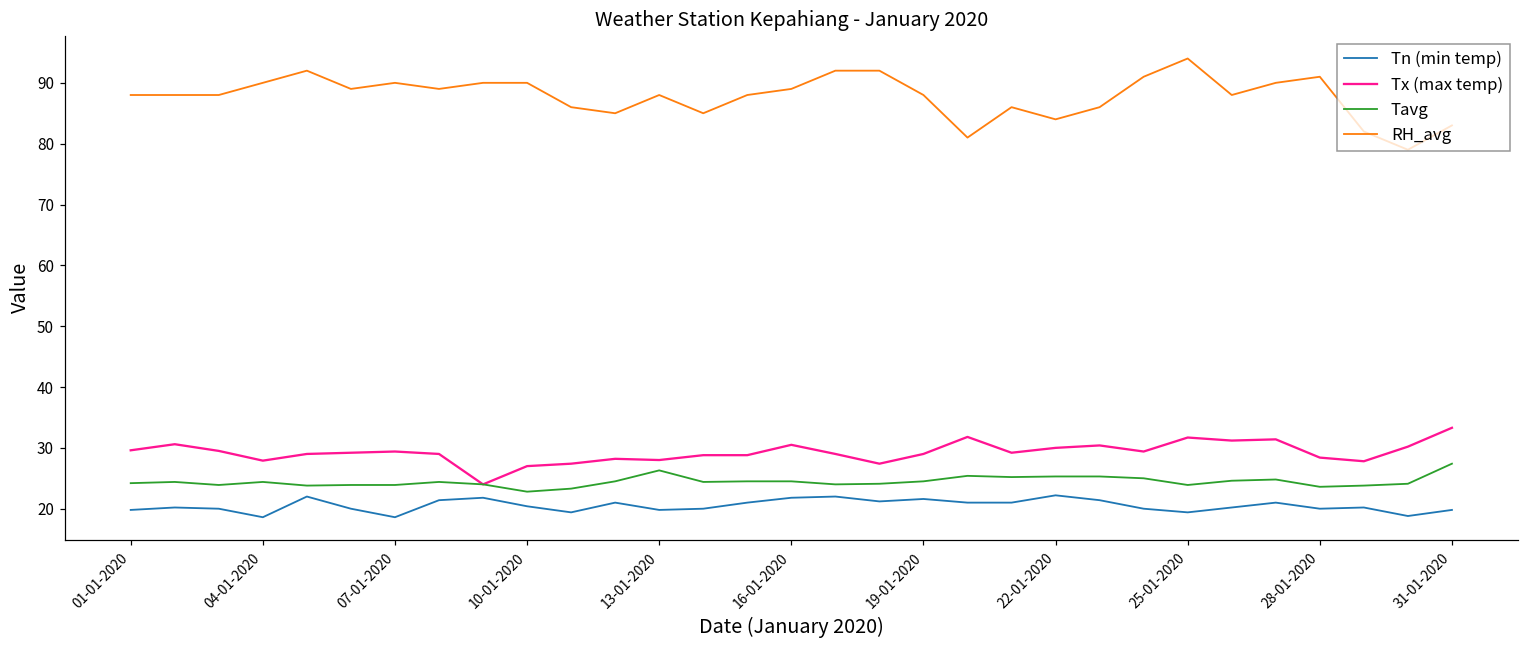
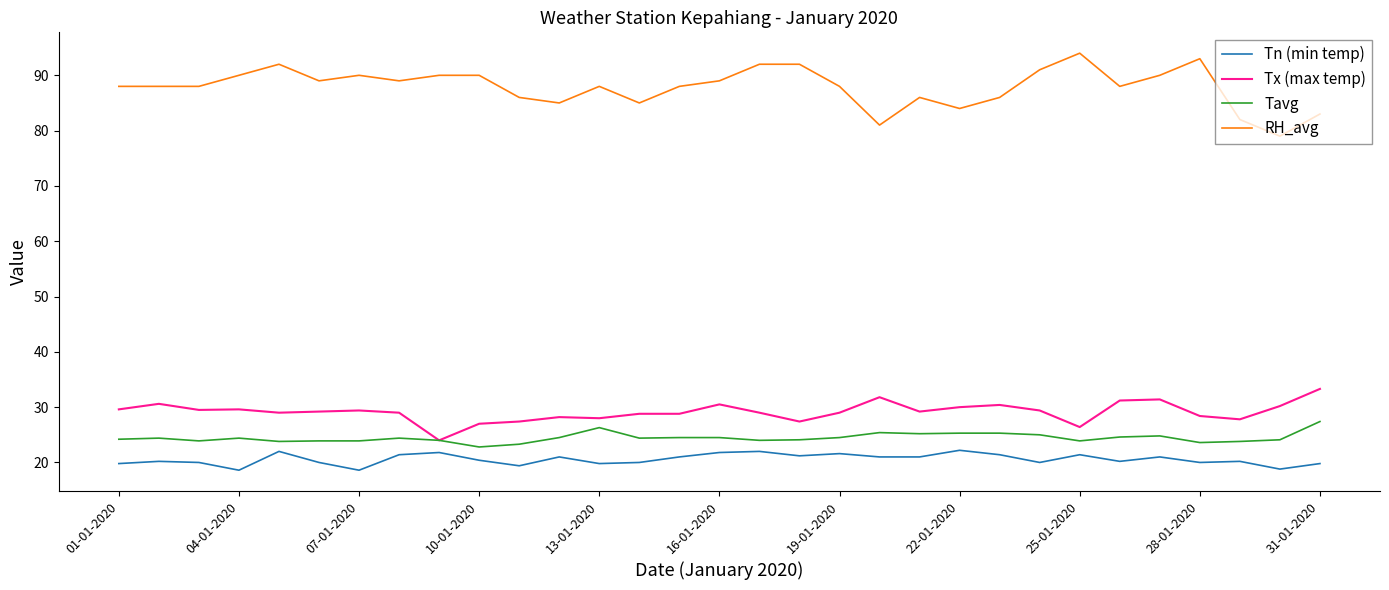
  {
    "Tn (min temp)": {
      "01-01-2020": 20,
      "04-01-2020": 19,
      "07-01-2020": 19,
      "10-01-2020": 20,
      "13-01-2020": 20,
      "16-01-2020": 22,
      "19-01-2020": 22,
      "22-01-2020": 22,
-     "25-01-2020": 19,
+     "25-01-2020": 21,
      "28-01-2020": 20,
      "31-01-2020": 20
    },
    "Tx (max temp)": {
      "01-01-2020": 30,
-     "04-01-2020": 28,
+     "04-01-2020": 30,
      "07-01-2020": 29,
      "10-01-2020": 27,
      "13-01-2020": 28,
      "16-01-2020": 31,
      "19-01-2020": 29,
      "22-01-2020": 30,
-     "25-01-2020": 32,
+     "25-01-2020": 26,
      "28-01-2020": 28,
      "31-01-2020": 33
    },
    "Tavg": {
      "01-01-2020": 24,
      "04-01-2020": 24,
      "07-01-2020": 24,
      "10-01-2020": 23,
      "13-01-2020": 26,
      "16-01-2020": 25,
      "19-01-2020": 25,
      "22-01-2020": 25,
      "25-01-2020": 24,
      "28-01-2020": 24,
      "31-01-2020": 27
    },
    "RH_avg": {
      "01-01-2020": 88,
      "04-01-2020": 90,
      "07-01-2020": 90,
      "10-01-2020": 90,
      "13-01-2020": 88,
      "16-01-2020": 89,
      "19-01-2020": 88,
      "22-01-2020": 84,
      "25-01-2020": 94,
-     "28-01-2020": 91
+     "28-01-2020": 93
    }
  }
